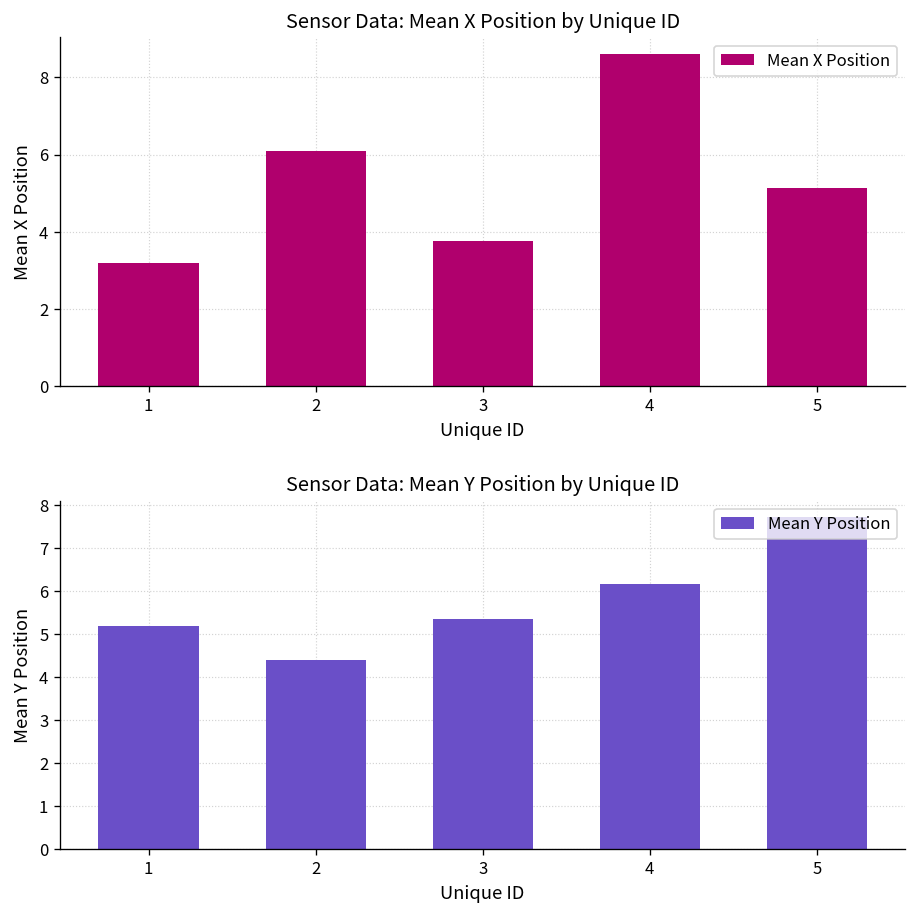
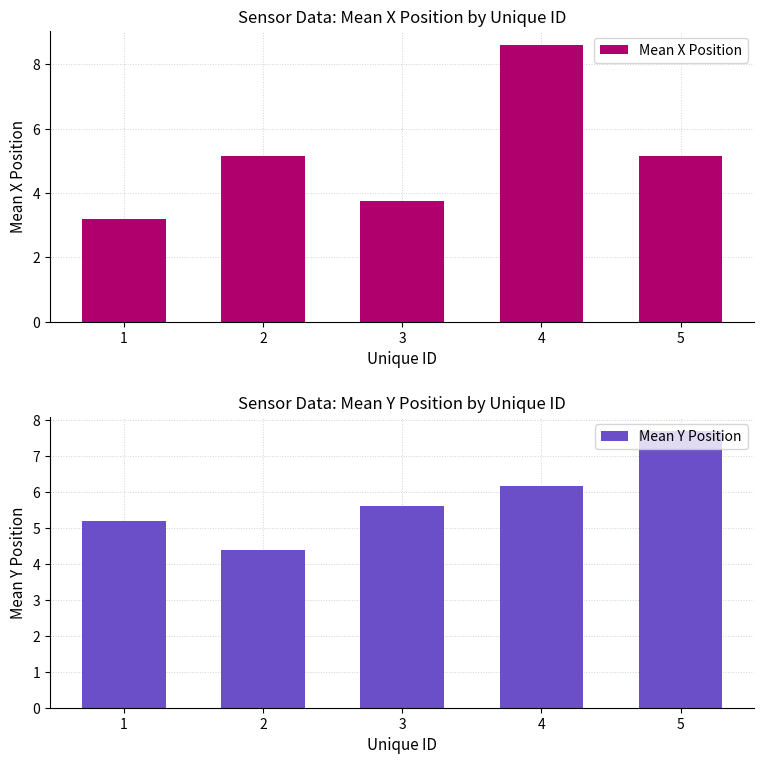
  {
    "Sensor Data: Mean X Position by Unique ID": {
      "1": 3.2,
-     "2": 6.1,
+     "2": 5.1,
      "3": 3.8,
      "4": 8.6,
      "5": 5.1
    },
    "Sensor Data: Mean Y Position by Unique ID": {
      "1": 5.2,
      "2": 4.4,
-     "3": 5.3,
+     "3": 5.6,
      "4": 6.2
    }
  }
